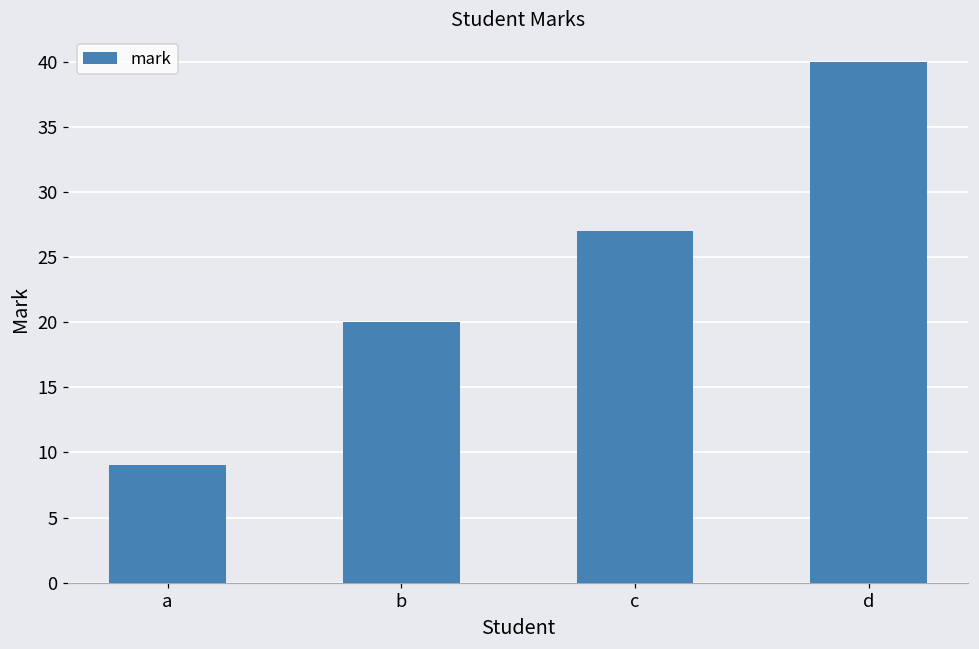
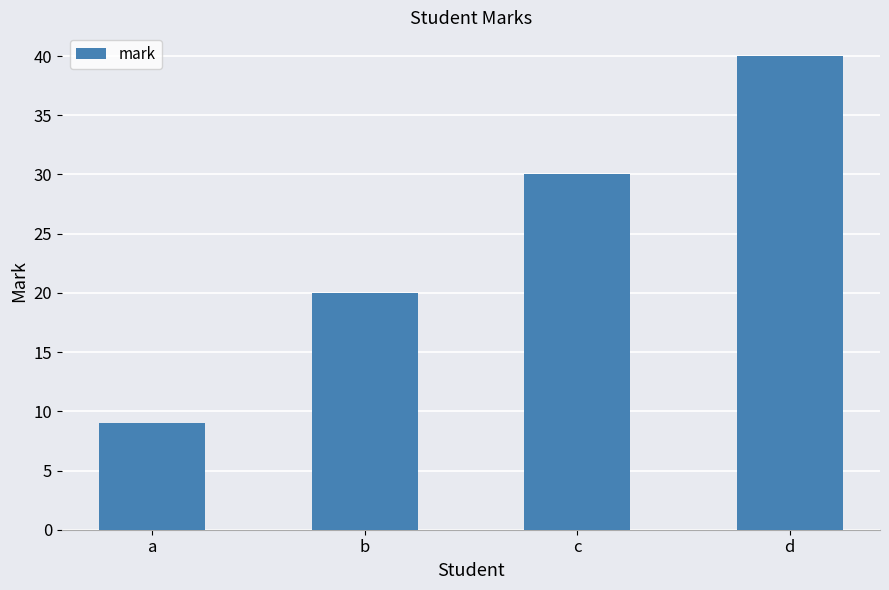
  {
    "a": 9,
    "b": 20,
-   "c": 27,
+   "c": 30,
    "d": 40
  }
